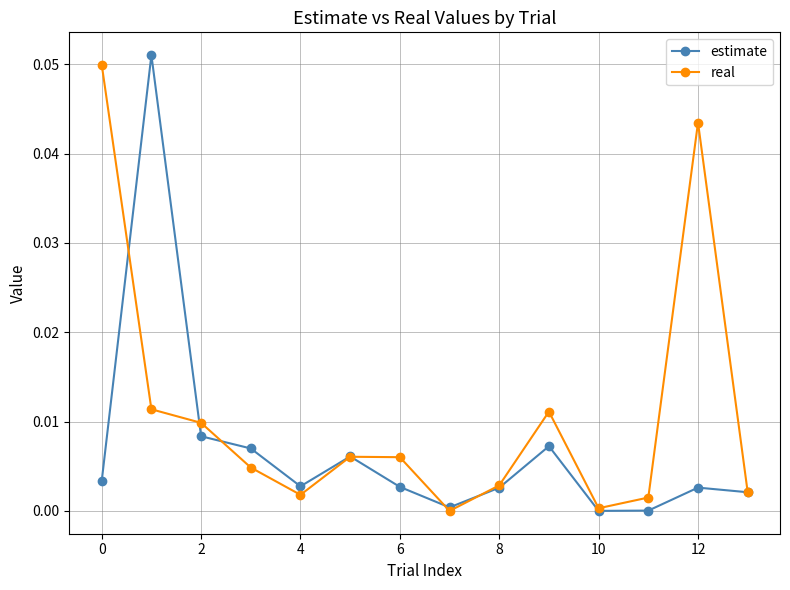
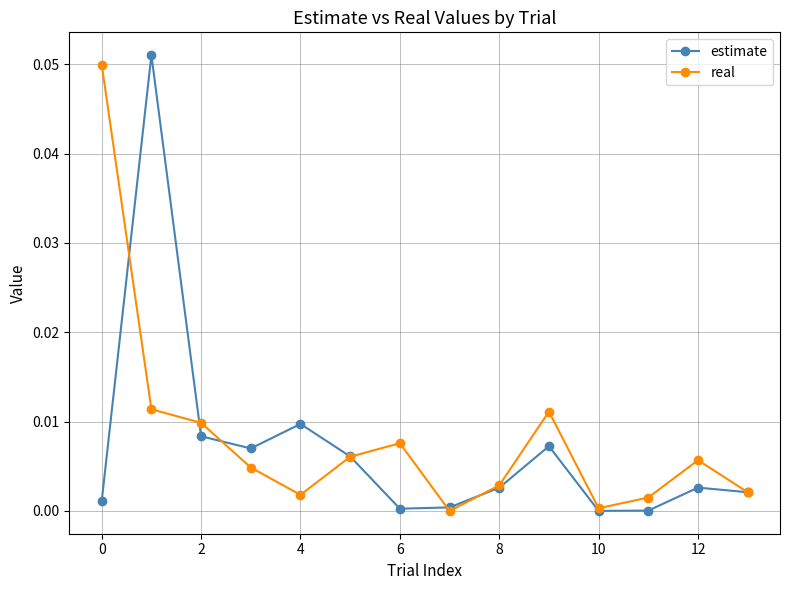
  {
    "estimate": {
-     "0": 0.003,
+     "0": 0.001,
      "2": 0.008,
-     "4": 0.003,
-     "6": 0.003,
+     "4": 0.010,
+     "6": 0.000,
      "10": 0.000,
      "12": 0.003
    },
    "real": {
      "0": 0.050,
      "2": 0.010,
      "4": 0.002,
-     "6": 0.006,
+     "6": 0.008,
      "10": 0.000,
-     "12": 0.043
+     "12": 0.006
    }
  }
